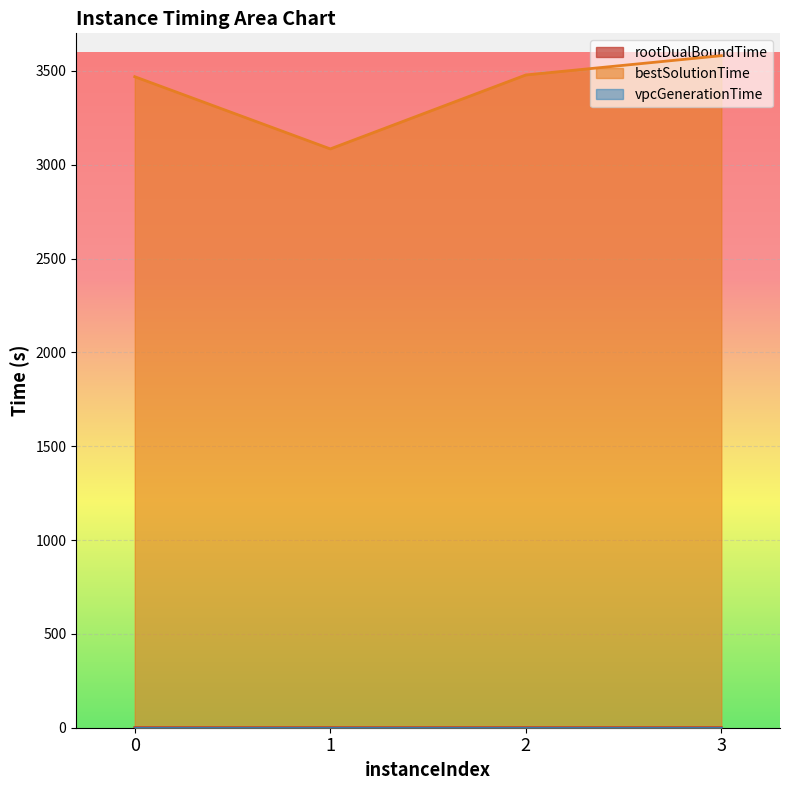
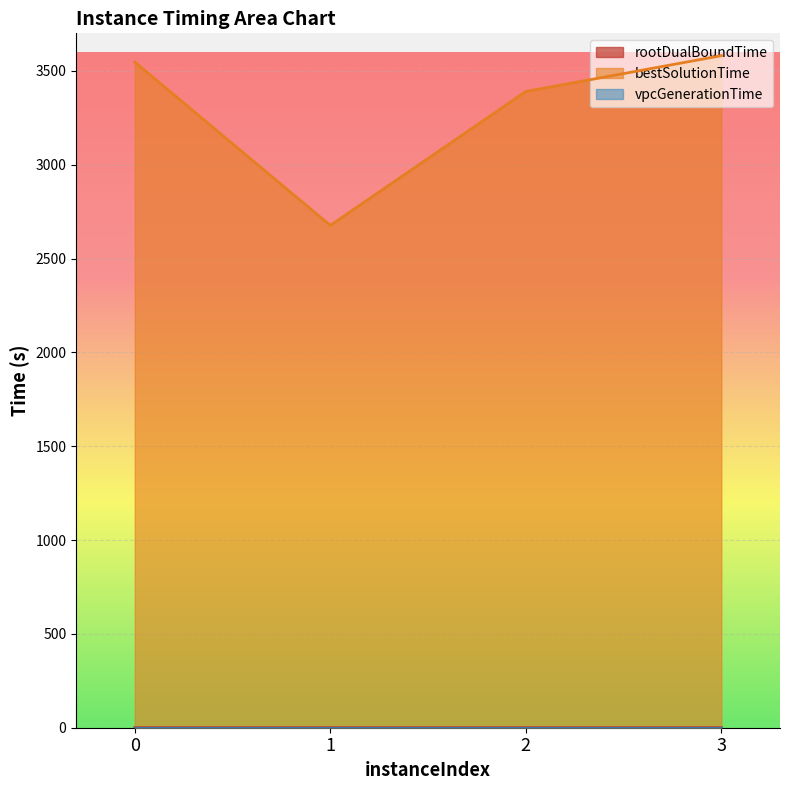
  {
    "vpcGenerationTime": {
      "0": 0,
      "1": 0,
      "2": 0,
      "3": 0
    },
    "bestSolutionTime": {
-     "0": 3470,
-     "1": 3080,
-     "2": 3480
+     "0": 3550,
+     "1": 2680,
+     "2": 3390
    }
  }
